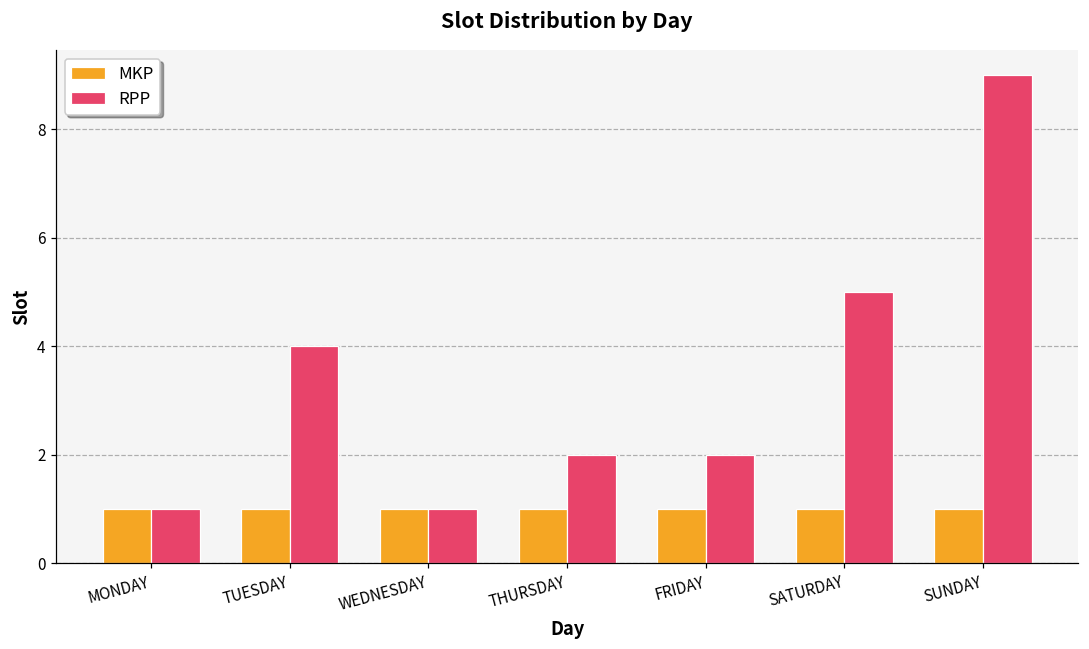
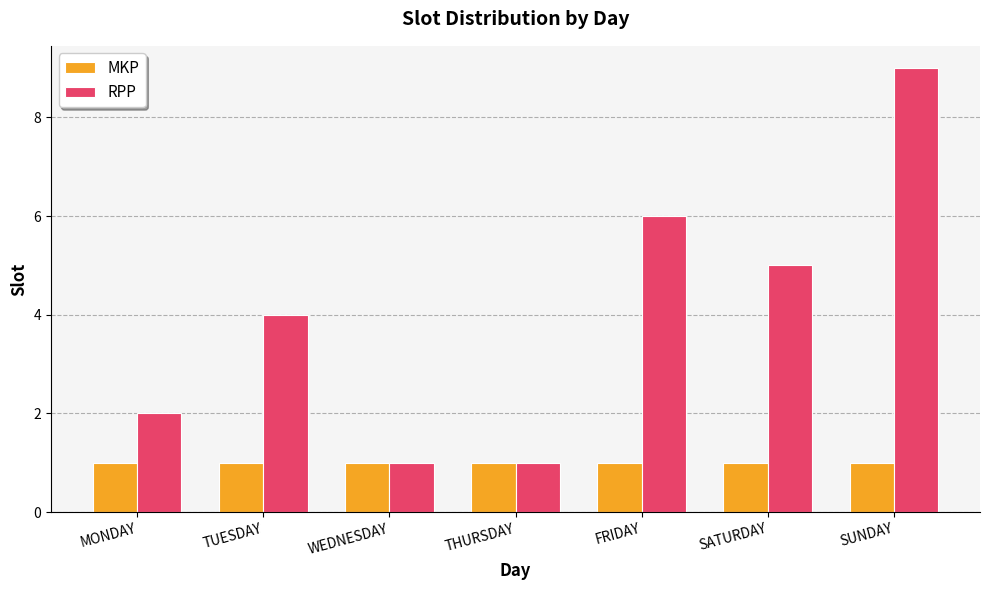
  {
    "MKP": {
      "MONDAY": 1,
      "TUESDAY": 1,
      "WEDNESDAY": 1,
      "THURSDAY": 1,
      "FRIDAY": 1,
      "SATURDAY": 1,
      "SUNDAY": 1
    },
    "RPP": {
-     "MONDAY": 1,
+     "MONDAY": 2,
      "TUESDAY": 4,
      "WEDNESDAY": 1,
-     "THURSDAY": 2,
-     "FRIDAY": 2,
+     "THURSDAY": 1,
+     "FRIDAY": 6,
      "SATURDAY": 5,
      "SUNDAY": 9
    }
  }
